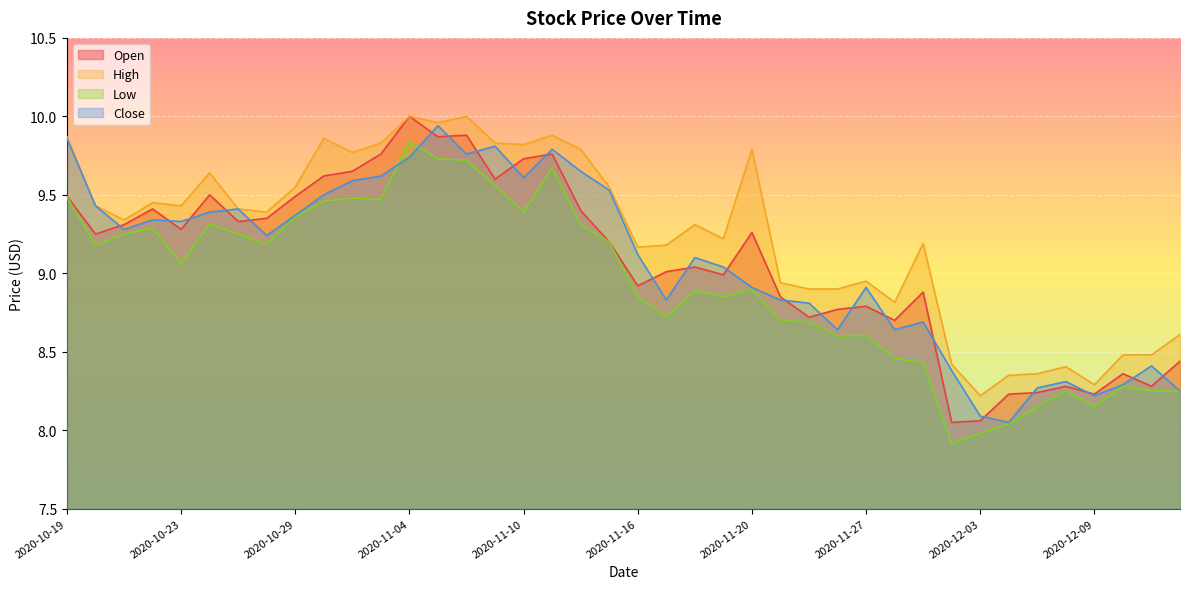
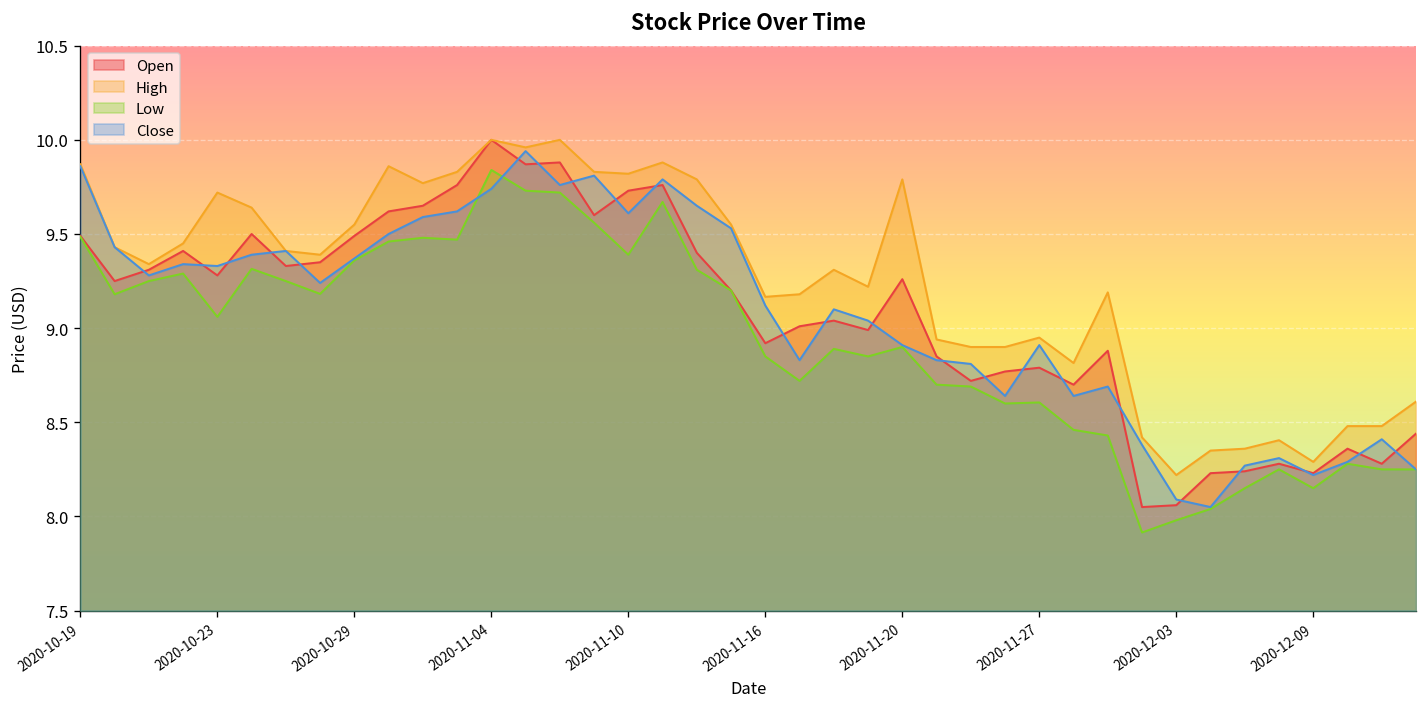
  {
    "Open": {
      "2020-10-23": 9.28,
      "2020-10-29": 9.49,
      "2020-11-10": 9.73,
      "2020-11-16": 8.92,
      "2020-11-20": 9.26,
      "2020-11-27": 8.79,
      "2020-12-03": 8.06
    },
    "High": {
-     "2020-10-23": 9.43,
+     "2020-10-23": 9.72,
      "2020-10-29": 9.55,
      "2020-11-10": 9.82,
      "2020-11-16": 9.17,
      "2020-11-20": 9.79,
      "2020-11-27": 8.95,
      "2020-12-03": 8.22,
      "2020-12-09": 8.29
    },
    "Low": {
      "2020-10-23": 9.06,
      "2020-11-04": 9.84,
      "2020-11-10": 9.39,
      "2020-11-16": 8.85,
      "2020-11-27": 8.61,
      "2020-12-03": 7.98,
      "2020-12-09": 8.15
    },
    "Close": {
      "2020-10-23": 9.33,
      "2020-11-04": 9.74,
      "2020-11-10": 9.61,
      "2020-11-16": 9.12,
      "2020-11-27": 8.91,
      "2020-12-03": 8.09
    }
  }
